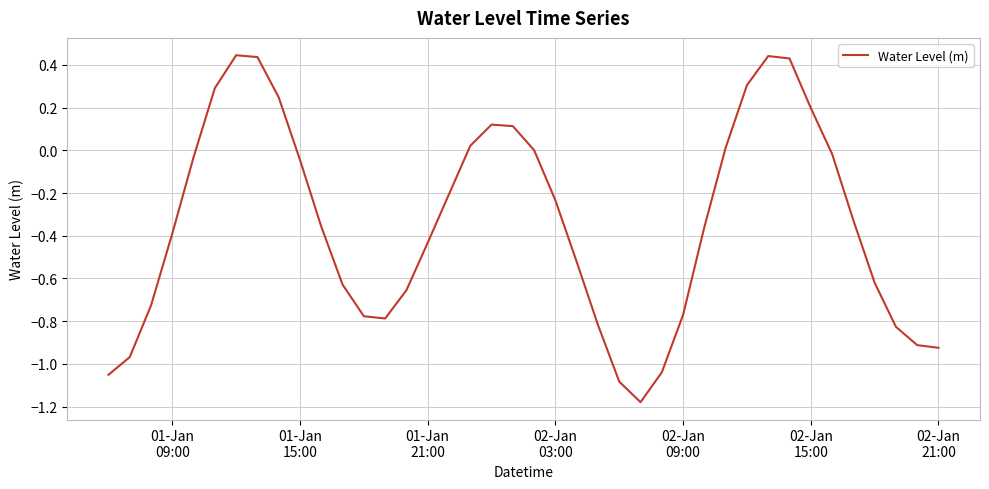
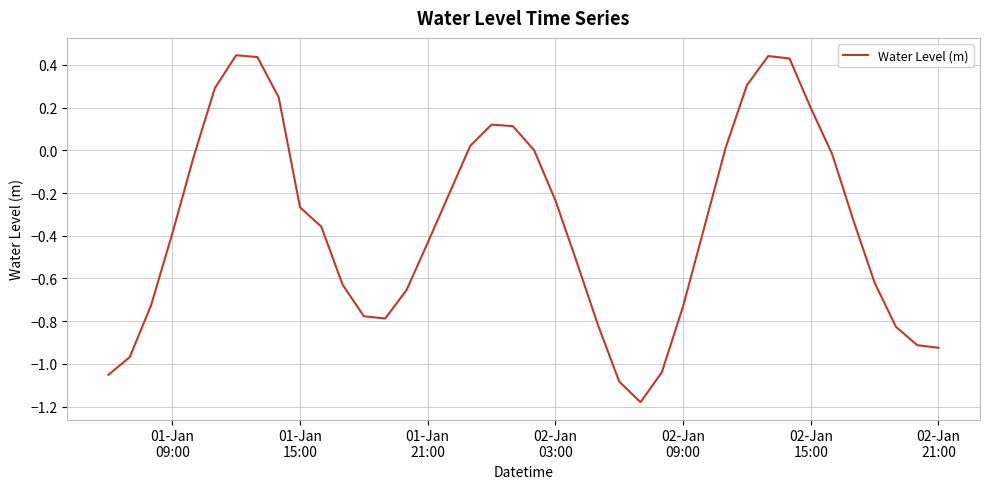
  {
    "01-Jan 09:00": -0.39,
-   "01-Jan 15:00": -0.05,
+   "01-Jan 15:00": -0.27,
    "01-Jan 21:00": -0.43,
    "02-Jan 03:00": -0.23,
-   "02-Jan 09:00": -0.77,
+   "02-Jan 09:00": -0.73,
    "02-Jan 15:00": 0.20,
    "02-Jan 21:00": -0.92
  }
